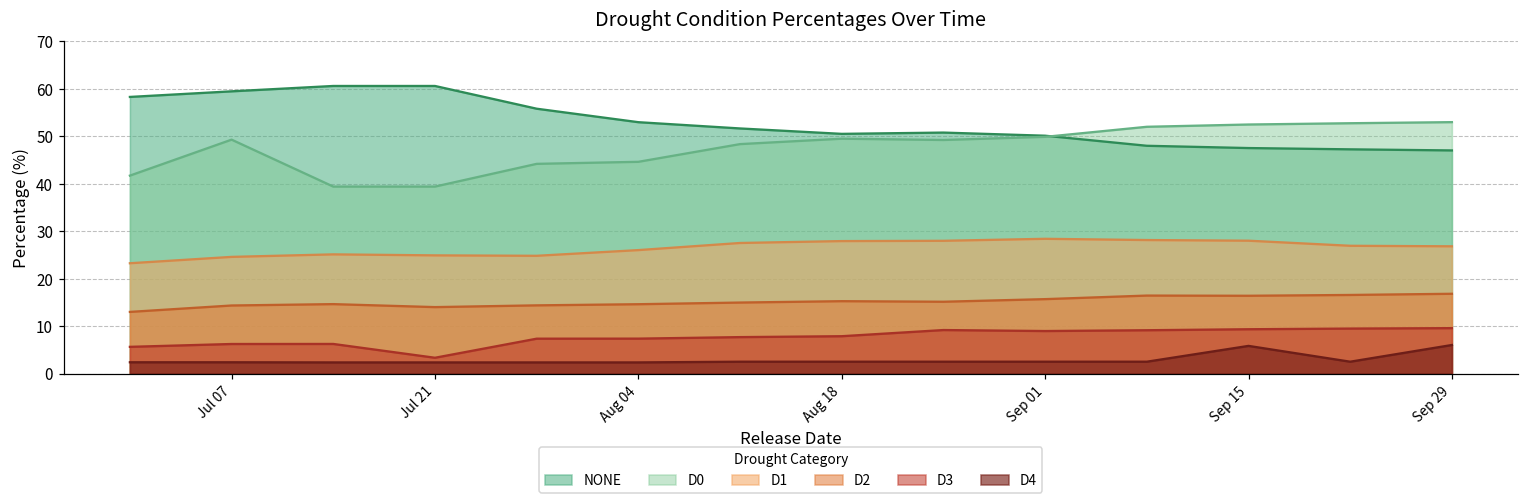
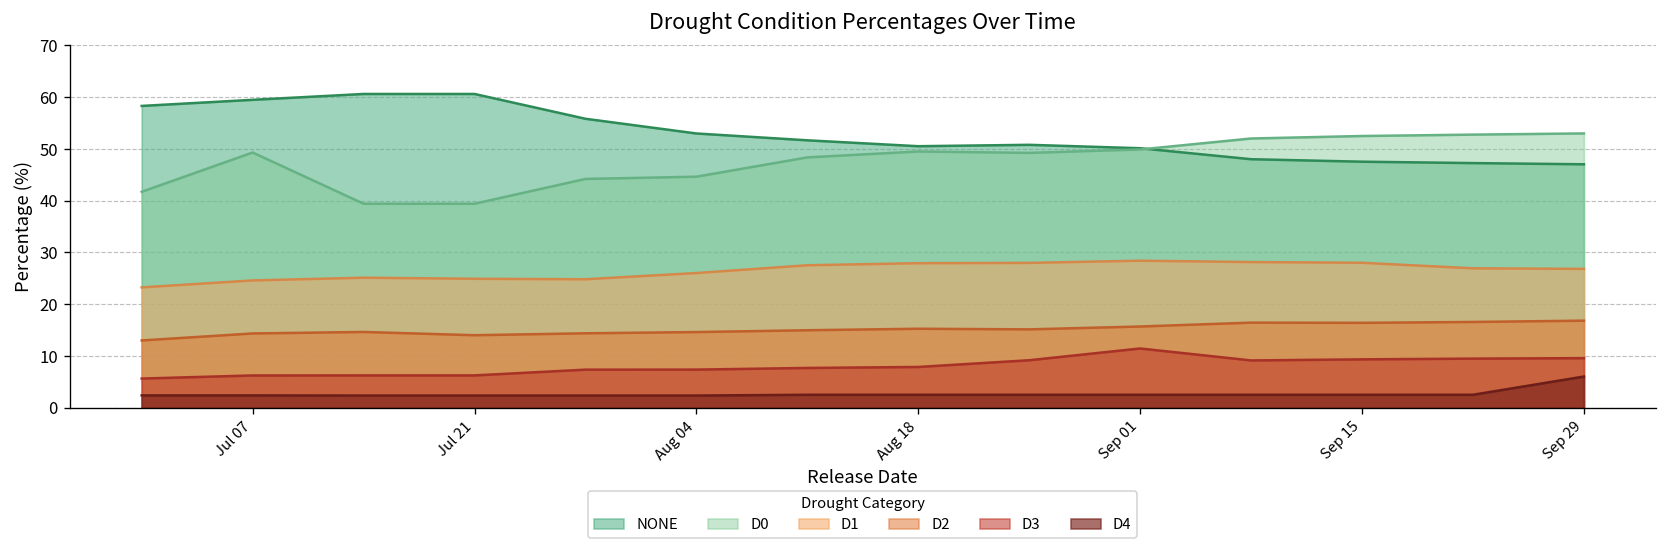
  {
    "NONE": {
      "Jul 07": 59,
      "Jul 21": 61,
      "Aug 04": 53,
      "Aug 18": 51,
      "Sep 15": 48,
      "Sep 29": 47
    },
    "D0": {
      "Jul 07": 49,
      "Jul 21": 39,
      "Aug 04": 45,
      "Aug 18": 49,
      "Sep 15": 52,
      "Sep 29": 53
    },
    "D3": {
      "Jul 07": 6,
-     "Jul 21": 3,
+     "Jul 21": 6,
      "Aug 04": 7,
      "Aug 18": 8,
-     "Sep 01": 9,
+     "Sep 01": 11,
      "Sep 15": 9,
      "Sep 29": 10
    },
    "D4": {
      "Jul 07": 2,
      "Jul 21": 2,
      "Aug 04": 2,
      "Aug 18": 3,
      "Sep 01": 3,
-     "Sep 15": 6,
+     "Sep 15": 3,
      "Sep 29": 6
    }
  }
